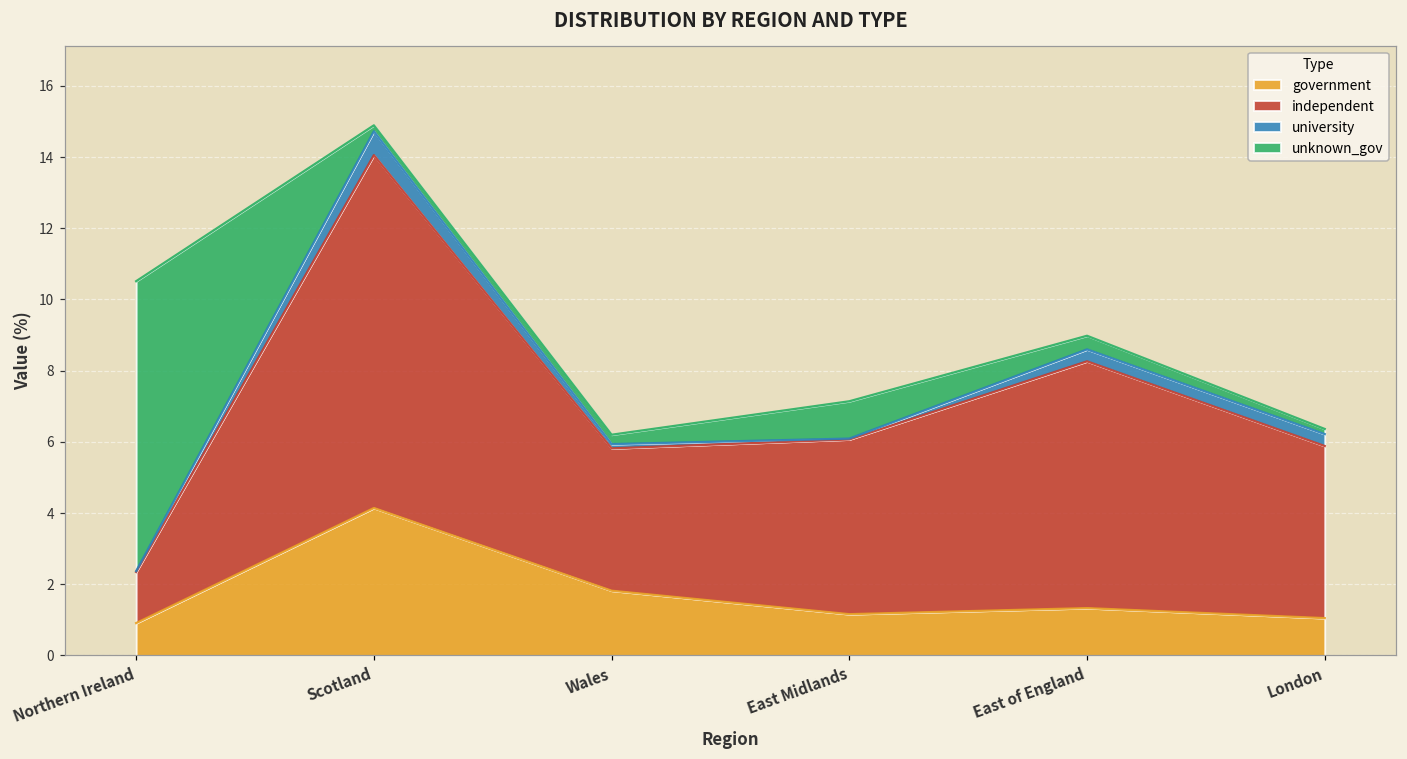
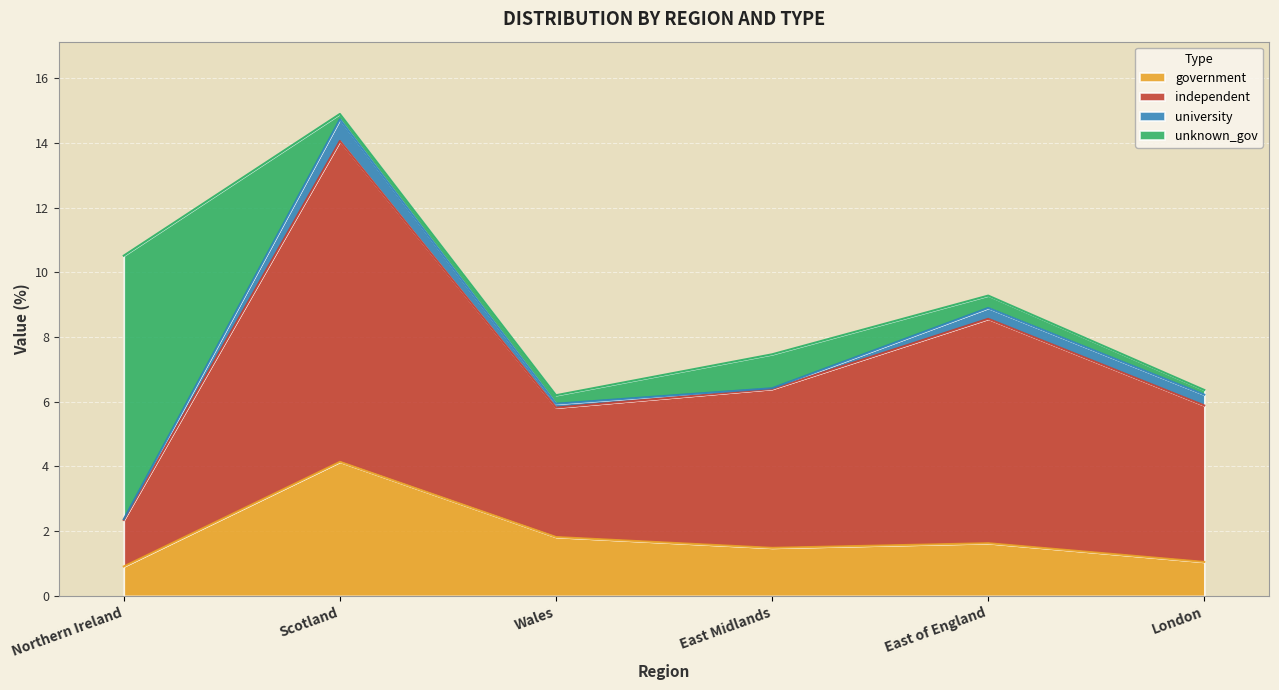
  {
    "government": {
      "Northern Ireland": 0.9,
      "Scotland": 4.1,
      "Wales": 1.8,
-     "East Midlands": 1.2,
-     "East of England": 1.3,
+     "East Midlands": 1.5,
+     "East of England": 1.6,
      "London": 1.0
    },
    "independent": {
      "Scotland": 9.9,
      "Wales": 4.0,
      "East of England": 6.9,
      "London": 4.8
    },
    "university": {
      "Scotland": 0.7,
      "Wales": 0.1,
      "East of England": 0.3,
      "London": 0.3
    },
    "unknown_gov": {
      "Northern Ireland": 8.1,
      "Scotland": 0.2,
      "Wales": 0.3,
      "East Midlands": 1.0,
      "East of England": 0.4,
      "London": 0.1
    }
  }
